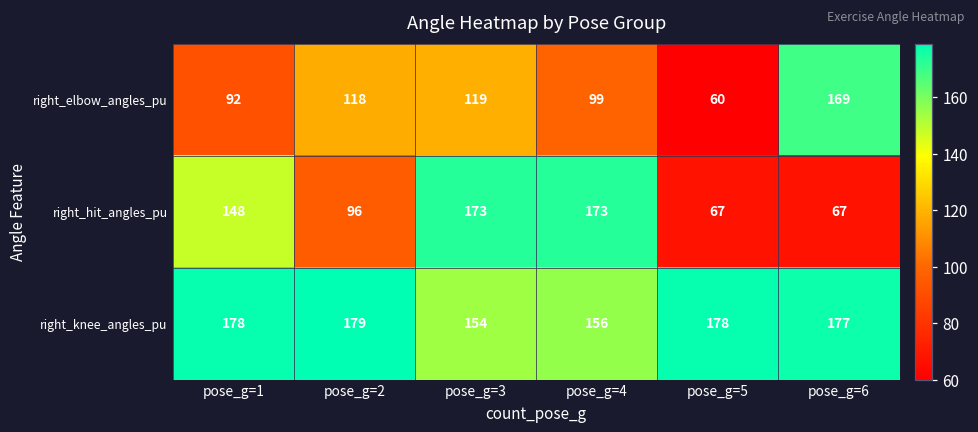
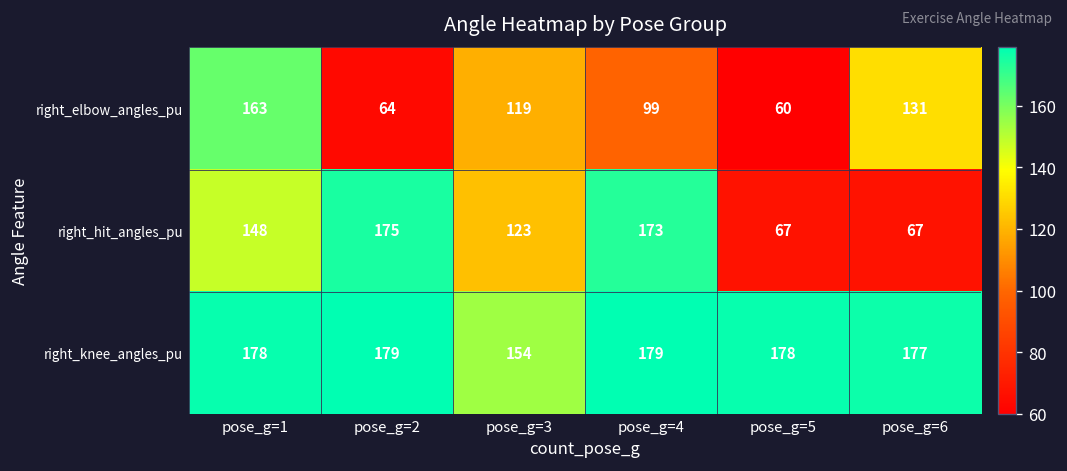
  {
    "right_elbow_angles_pu": {
-     "pose_g=1": 92,
-     "pose_g=2": 118,
+     "pose_g=1": 163,
+     "pose_g=2": 64,
      "pose_g=3": 119,
      "pose_g=4": 99,
      "pose_g=5": 60,
-     "pose_g=6": 169
+     "pose_g=6": 131
    },
    "right_hit_angles_pu": {
      "pose_g=1": 148,
-     "pose_g=2": 96,
-     "pose_g=3": 173,
+     "pose_g=2": 175,
+     "pose_g=3": 123,
      "pose_g=4": 173,
      "pose_g=5": 67,
      "pose_g=6": 67
    },
    "right_knee_angles_pu": {
      "pose_g=1": 178,
      "pose_g=2": 179,
      "pose_g=3": 154,
-     "pose_g=4": 156,
+     "pose_g=4": 179,
      "pose_g=5": 178,
      "pose_g=6": 177
    }
  }
